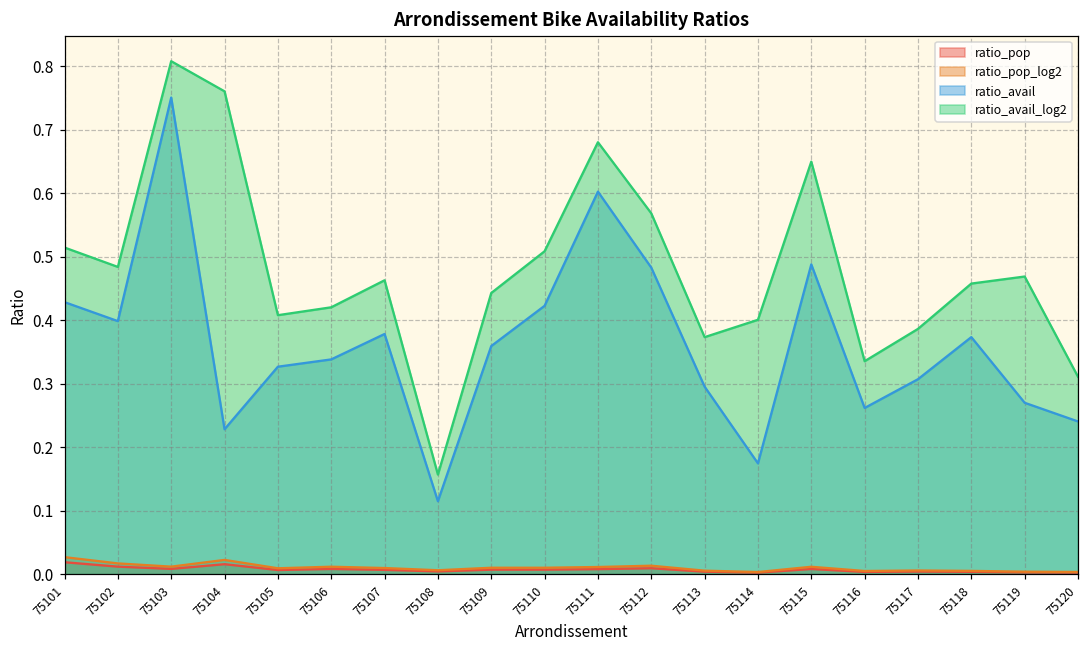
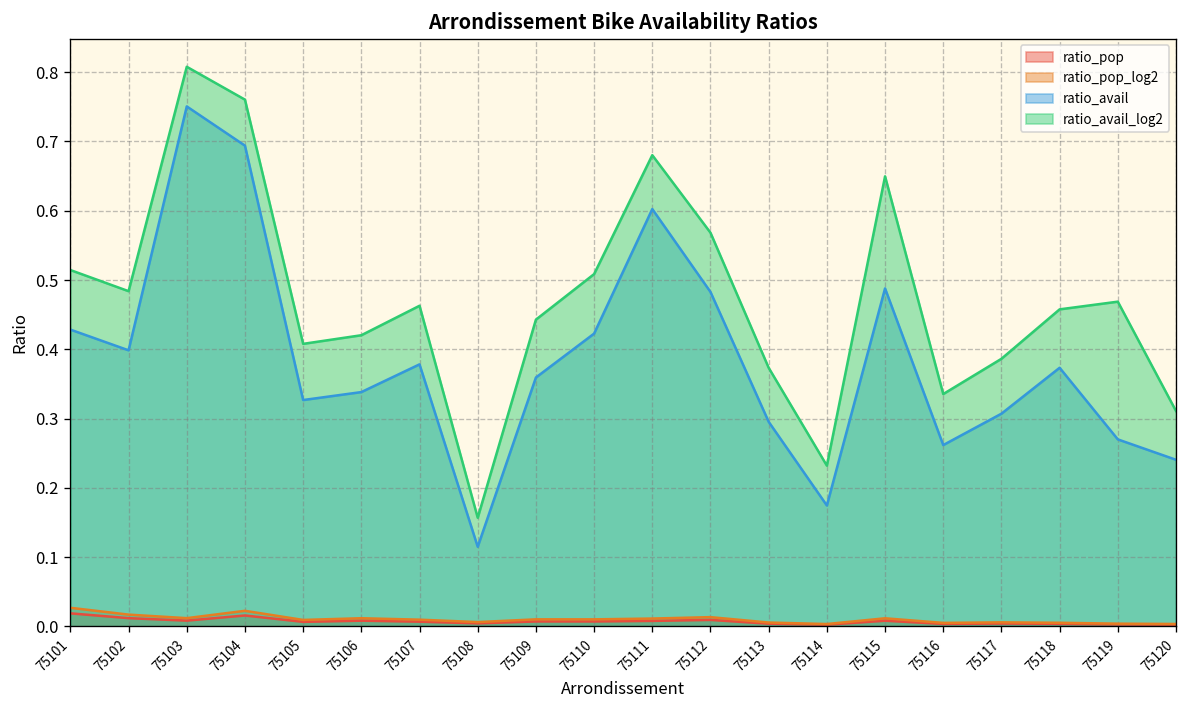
  {
    "ratio_avail": {
      "75101": 0.43,
      "75102": 0.40,
      "75103": 0.75,
-     "75104": 0.23,
+     "75104": 0.69,
      "75105": 0.33,
      "75106": 0.34,
      "75107": 0.38,
      "75108": 0.11,
      "75109": 0.36,
      "75110": 0.42,
      "75111": 0.60,
      "75112": 0.48,
      "75113": 0.30,
      "75114": 0.17,
      "75115": 0.49,
      "75116": 0.26,
      "75117": 0.31,
      "75118": 0.37,
      "75119": 0.27,
      "75120": 0.24
    },
    "ratio_avail_log2": {
      "75101": 0.51,
      "75102": 0.48,
      "75103": 0.81,
      "75104": 0.76,
      "75105": 0.41,
      "75106": 0.42,
      "75107": 0.46,
      "75108": 0.16,
      "75109": 0.44,
      "75110": 0.51,
      "75111": 0.68,
      "75112": 0.57,
      "75113": 0.37,
-     "75114": 0.40,
+     "75114": 0.23,
      "75115": 0.65,
      "75116": 0.34,
      "75117": 0.39,
      "75118": 0.46,
      "75119": 0.47,
      "75120": 0.31
    }
  }
